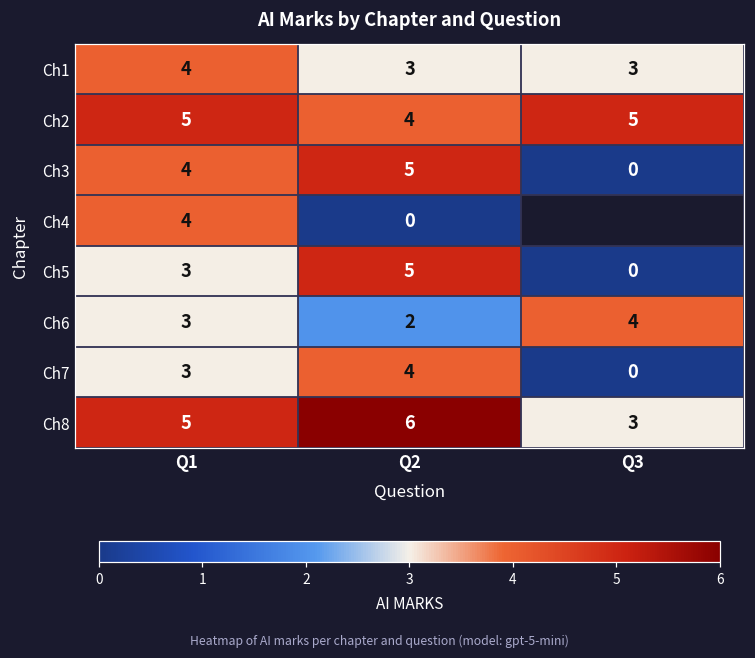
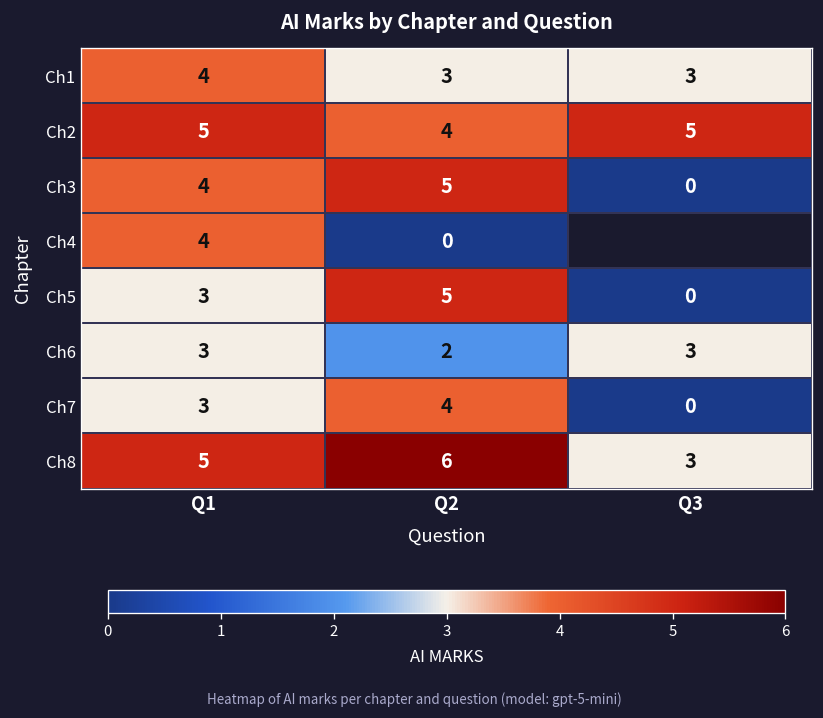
  {
    "Ch1": {
      "Q1": 4,
      "Q2": 3,
      "Q3": 3
    },
    "Ch2": {
      "Q1": 5,
      "Q2": 4,
      "Q3": 5
    },
    "Ch3": {
      "Q1": 4,
      "Q2": 5,
      "Q3": 0
    },
    "Ch4": {
      "Q1": 4,
      "Q2": 0
    },
    "Ch5": {
      "Q1": 3,
      "Q2": 5,
      "Q3": 0
    },
    "Ch6": {
      "Q1": 3,
      "Q2": 2,
-     "Q3": 4
+     "Q3": 3
    },
    "Ch7": {
      "Q1": 3,
      "Q2": 4,
      "Q3": 0
    },
    "Ch8": {
      "Q1": 5,
      "Q2": 6,
      "Q3": 3
    }
  }
